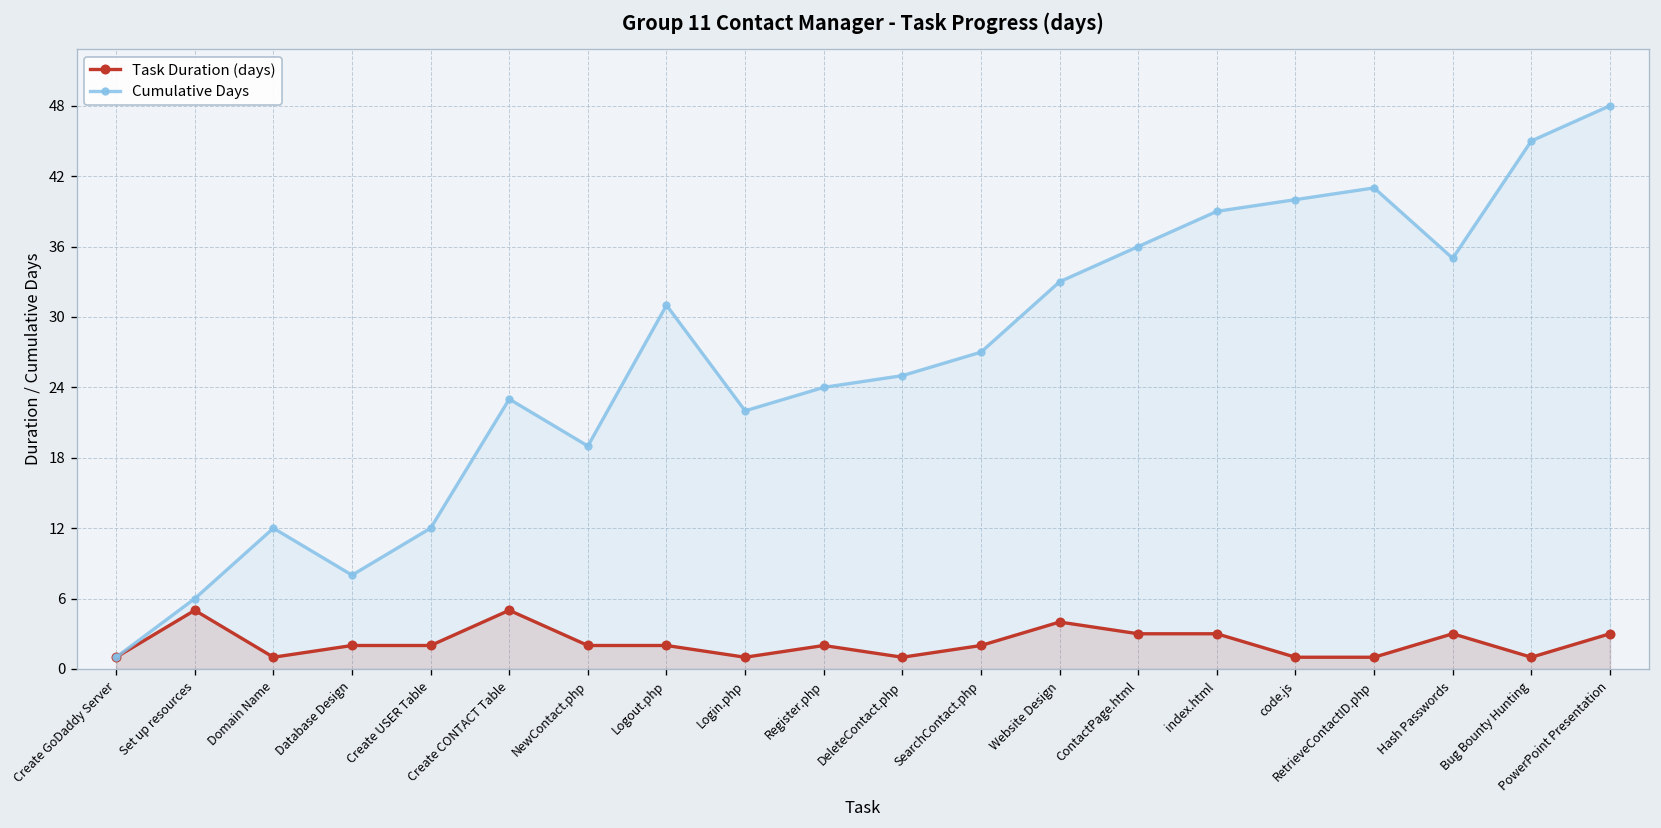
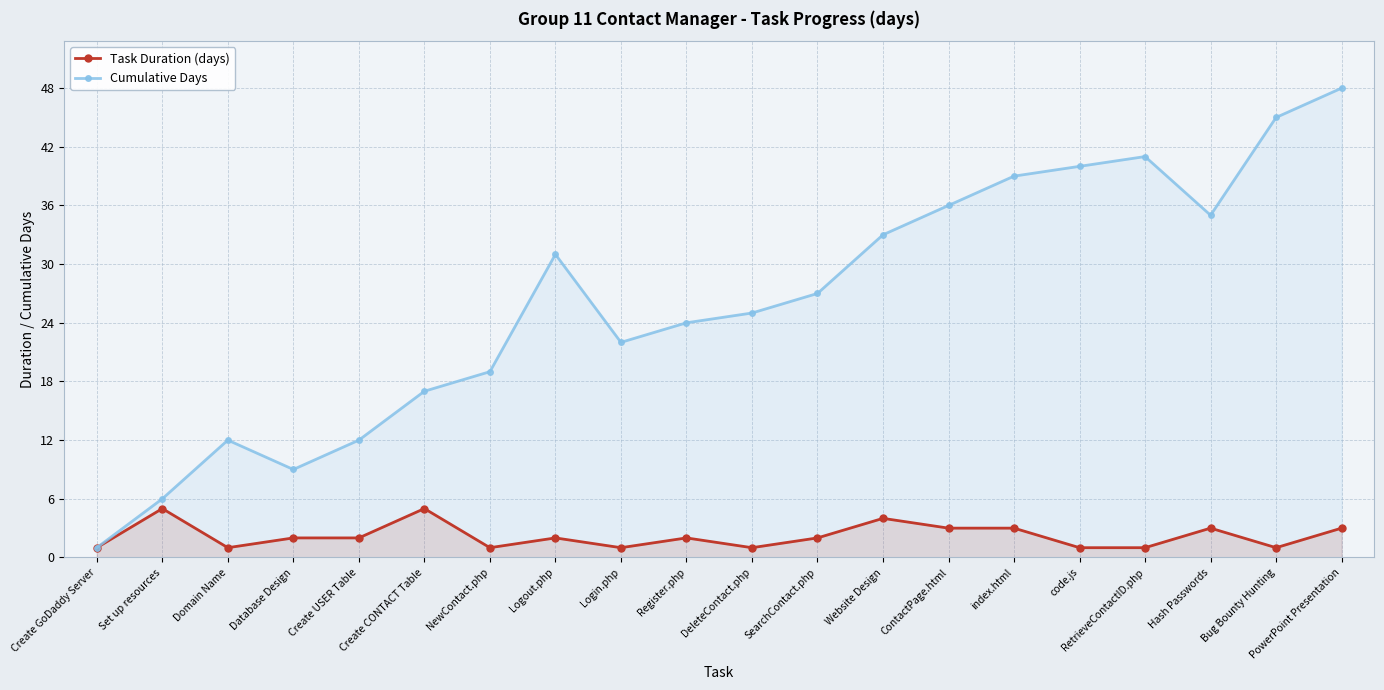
  {
    "Task Duration (days)": {
      "Set up resources": 5,
      "Domain Name": 1,
      "Database Design": 2,
      "Create USER Table": 2,
      "Create CONTACT Table": 5,
-     "NewContact.php": 2,
+     "NewContact.php": 1,
      "Logout.php": 2,
      "Login.php": 1,
      "Register.php": 2,
      "DeleteContact.php": 1,
      "SearchContact.php": 2,
      "Website Design": 4,
      "ContactPage.html": 3,
      "index.html": 3,
      "code.js": 1,
      "RetrieveContactID.php": 1,
      "Hash Passwords": 3,
      "Bug Bounty Hunting": 1,
      "PowerPoint Presentation": 3
    },
    "Cumulative Days": {
      "Set up resources": 6,
      "Domain Name": 12,
-     "Database Design": 8,
+     "Database Design": 9,
      "Create USER Table": 12,
-     "Create CONTACT Table": 23,
+     "Create CONTACT Table": 17,
      "NewContact.php": 19,
      "Logout.php": 31,
      "Login.php": 22,
      "Register.php": 24,
      "DeleteContact.php": 25,
      "SearchContact.php": 27,
      "Website Design": 33,
      "ContactPage.html": 36,
      "index.html": 39,
      "code.js": 40,
      "RetrieveContactID.php": 41,
      "Hash Passwords": 35,
      "Bug Bounty Hunting": 45,
      "PowerPoint Presentation": 48
    }
  }
